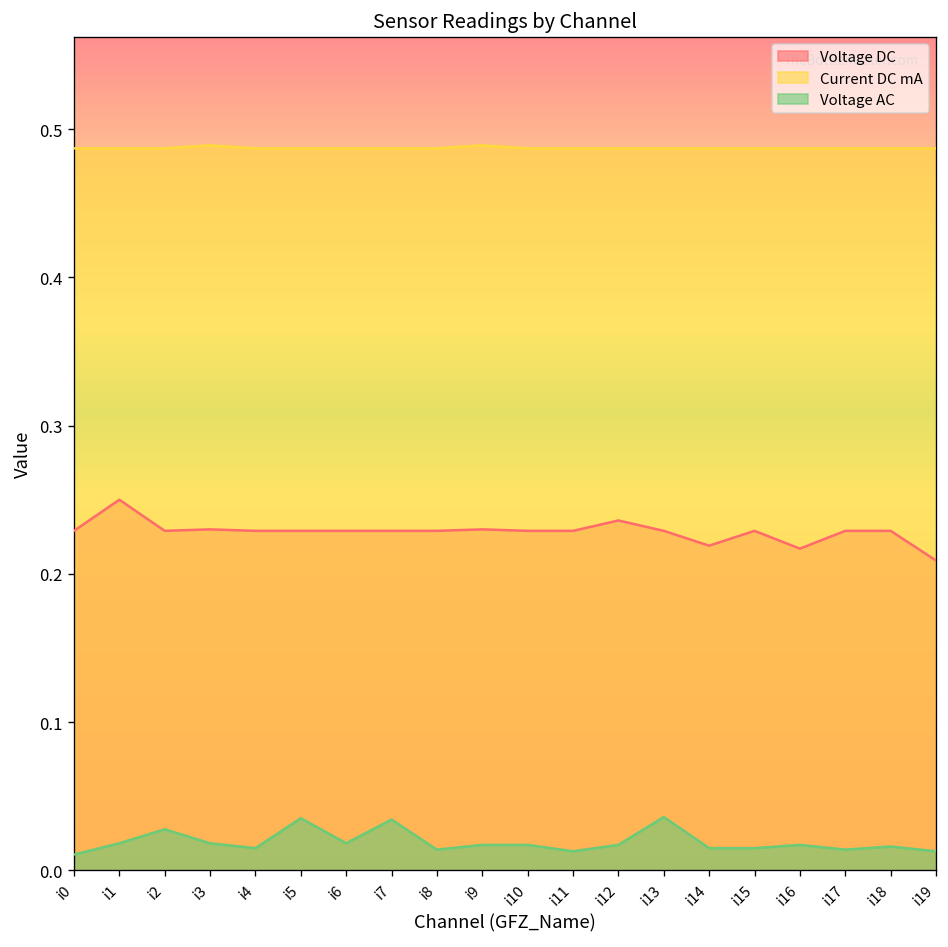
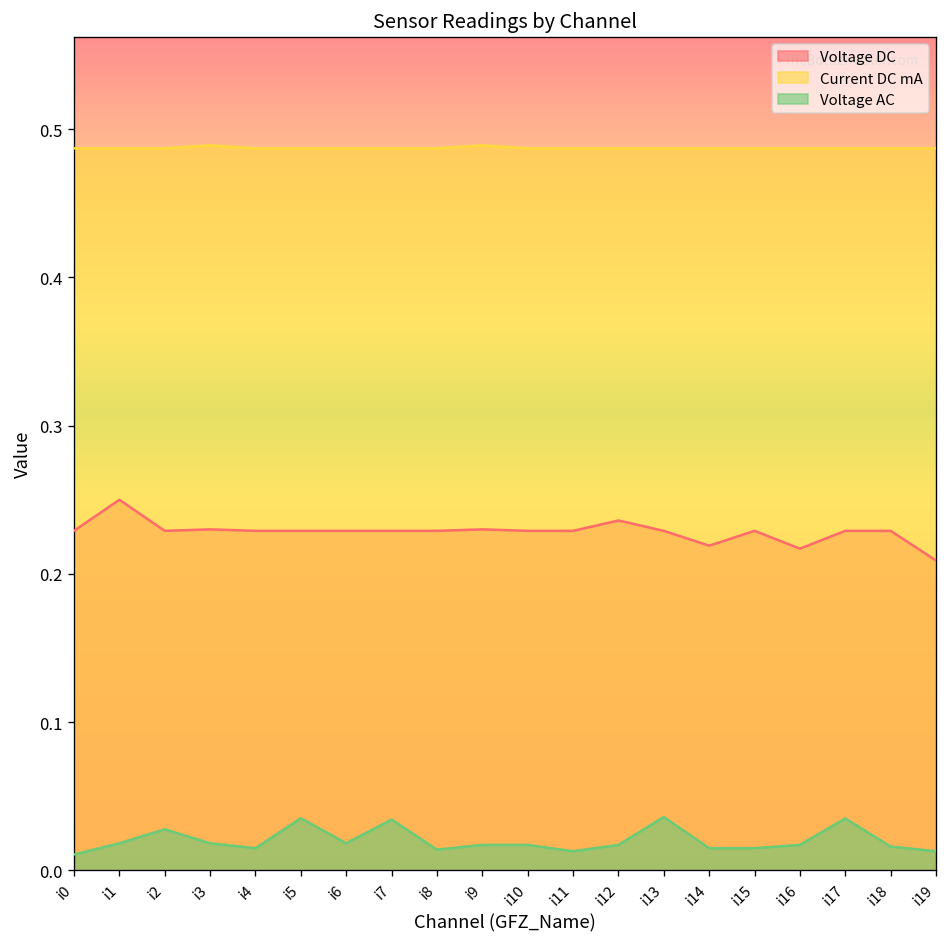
  {
    "Voltage DC": {
      "i0": 0.229,
      "i1": 0.250,
      "i2": 0.229,
      "i3": 0.230,
      "i4": 0.229,
      "i5": 0.229,
      "i6": 0.229,
      "i7": 0.229,
      "i8": 0.229,
      "i9": 0.230,
      "i10": 0.229,
      "i11": 0.229,
      "i12": 0.236,
      "i13": 0.229,
      "i14": 0.219,
      "i15": 0.229,
      "i16": 0.217,
      "i17": 0.229,
      "i18": 0.229,
      "i19": 0.209
    },
    "Current DC mA": {
      "i0": 0.487,
      "i1": 0.487,
      "i2": 0.487,
      "i3": 0.489,
      "i4": 0.487,
      "i5": 0.487,
      "i6": 0.487,
      "i7": 0.487,
      "i8": 0.487,
      "i9": 0.489,
      "i10": 0.487,
      "i11": 0.487,
      "i12": 0.487,
      "i13": 0.487,
      "i14": 0.487,
      "i15": 0.487,
      "i16": 0.487,
      "i17": 0.487,
      "i18": 0.487,
      "i19": 0.487
    },
    "Voltage AC": {
      "i0": 0.011,
      "i1": 0.018,
      "i2": 0.028,
      "i3": 0.018,
      "i4": 0.015,
      "i5": 0.035,
      "i6": 0.018,
      "i7": 0.034,
      "i8": 0.014,
      "i9": 0.017,
      "i10": 0.017,
      "i11": 0.013,
      "i12": 0.017,
      "i13": 0.036,
      "i14": 0.015,
      "i15": 0.015,
      "i16": 0.017,
-     "i17": 0.014,
+     "i17": 0.035,
      "i18": 0.016,
      "i19": 0.013
    }
  }
